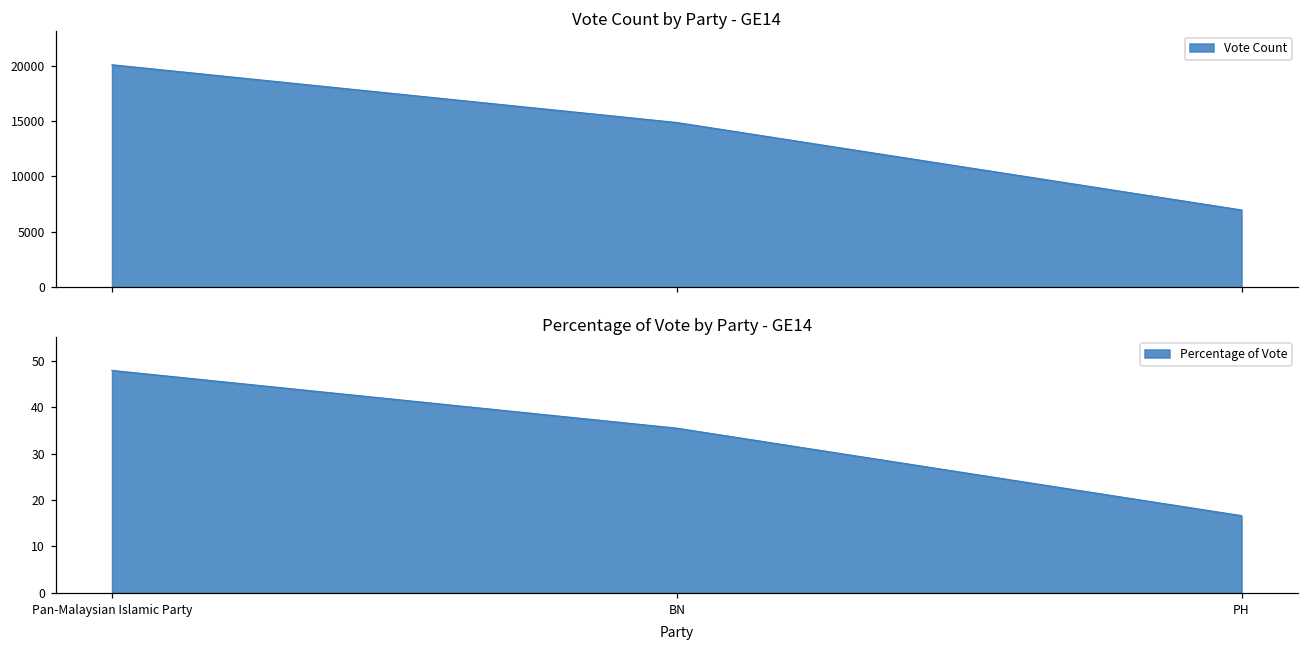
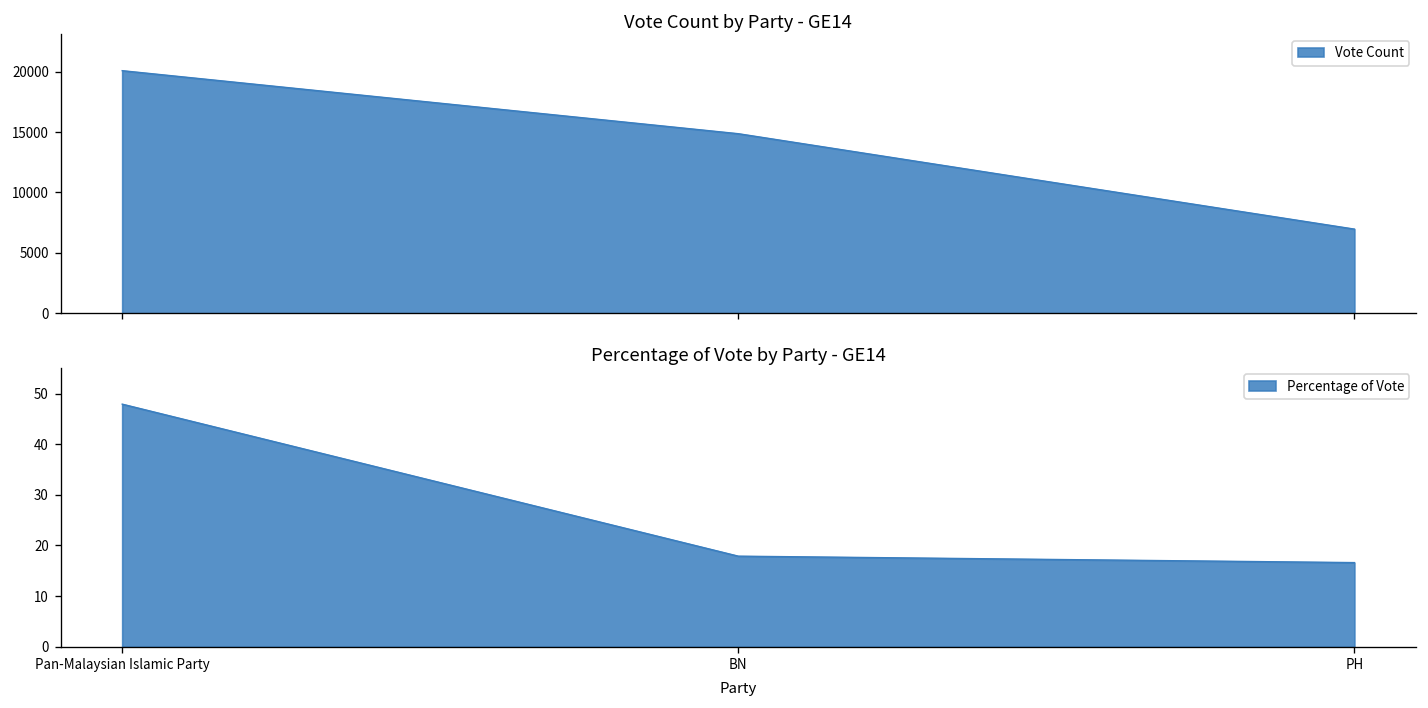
  {
    "Percentage of Vote by Party - GE14": {
      "Pan-Malaysian Islamic Party": 48,
-     "BN": 35,
+     "BN": 18,
      "PH": 17
    }
  }
